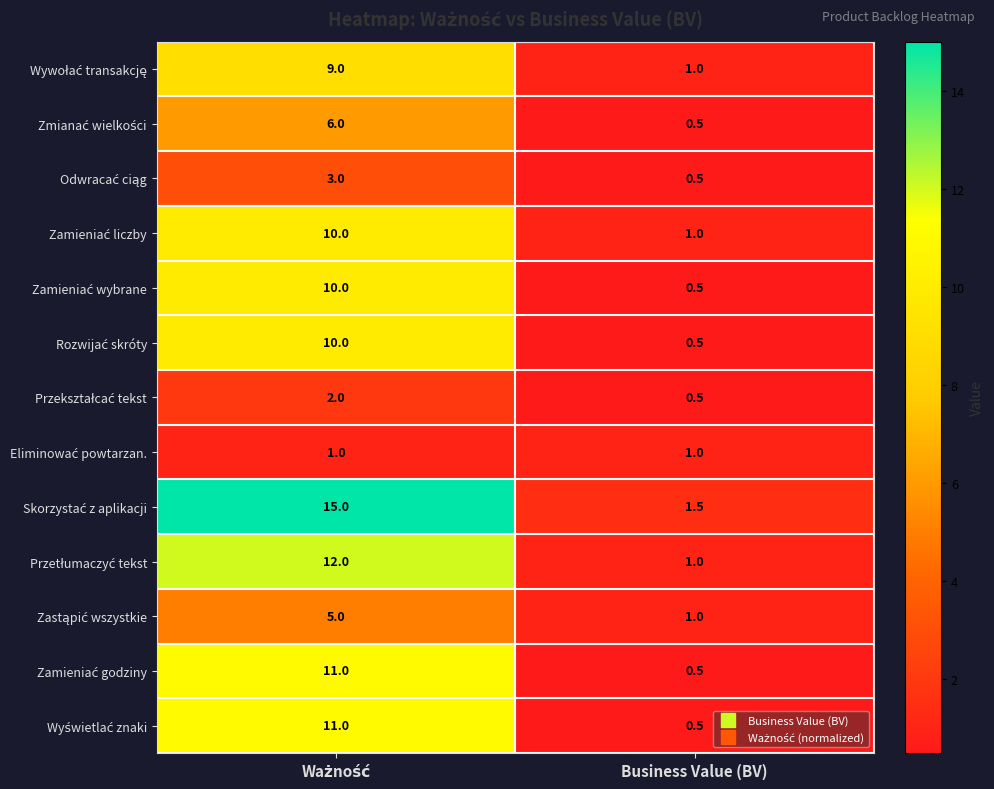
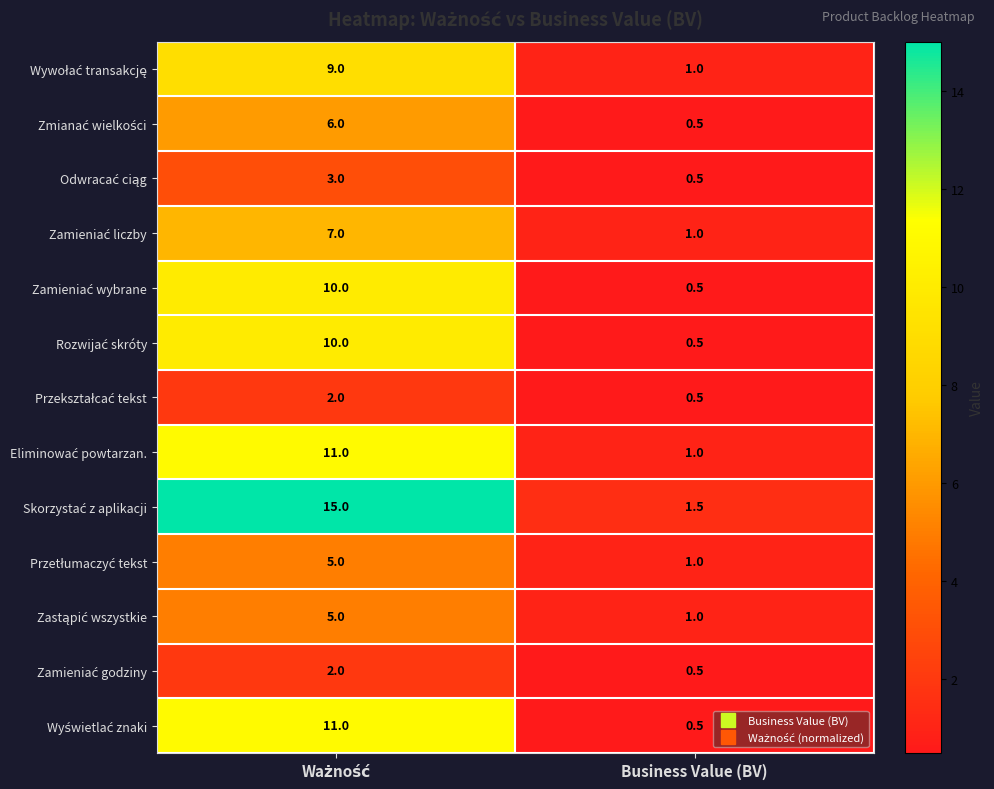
  {
    "Wywołać transakcję": {
      "Ważność": 9.0,
      "Business Value (BV)": 1.0
    },
    "Zmianać wielkości": {
      "Ważność": 6.0,
      "Business Value (BV)": 0.5
    },
    "Odwracać ciąg": {
      "Ważność": 3.0,
      "Business Value (BV)": 0.5
    },
    "Zamieniać liczby": {
-     "Ważność": 10.0,
+     "Ważność": 7.0,
      "Business Value (BV)": 1.0
    },
    "Zamieniać wybrane": {
      "Ważność": 10.0,
      "Business Value (BV)": 0.5
    },
    "Rozwijać skróty": {
      "Ważność": 10.0,
      "Business Value (BV)": 0.5
    },
    "Przekształcać tekst": {
      "Ważność": 2.0,
      "Business Value (BV)": 0.5
    },
    "Eliminować powtarzan.": {
-     "Ważność": 1.0,
+     "Ważność": 11.0,
      "Business Value (BV)": 1.0
    },
    "Skorzystać z aplikacji": {
      "Ważność": 15.0,
      "Business Value (BV)": 1.5
    },
    "Przetłumaczyć tekst": {
-     "Ważność": 12.0,
+     "Ważność": 5.0,
      "Business Value (BV)": 1.0
    },
    "Zastąpić wszystkie": {
      "Ważność": 5.0,
      "Business Value (BV)": 1.0
    },
    "Zamieniać godziny": {
-     "Ważność": 11.0,
+     "Ważność": 2.0,
      "Business Value (BV)": 0.5
    },
    "Wyświetlać znaki": {
      "Ważność": 11.0,
      "Business Value (BV)": 0.5
    }
  }
